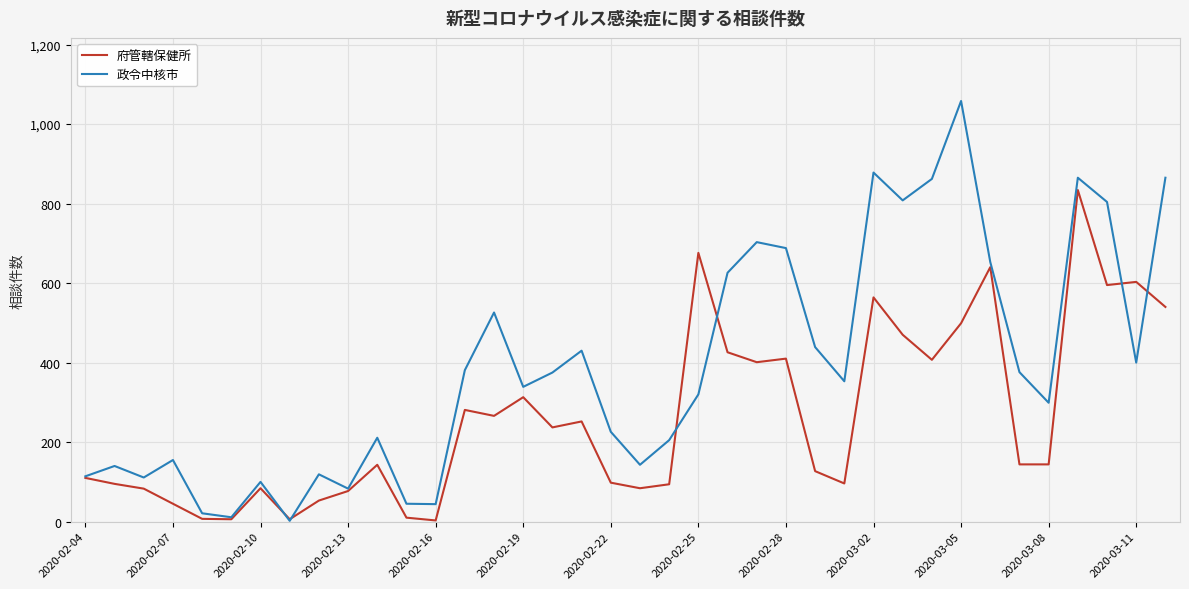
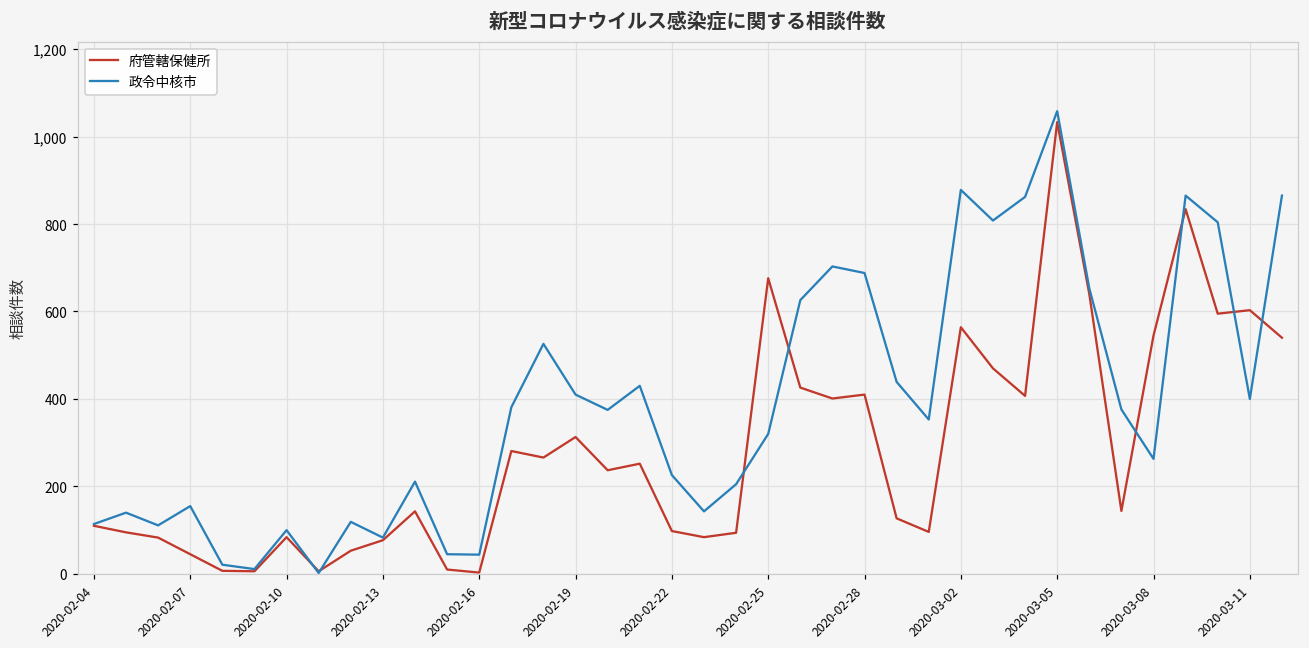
  {
    "府管轄保健所": {
      "2020-02-07": "50",
      "2020-02-10": "80",
      "2020-02-16": "0",
      "2020-02-19": "310",
      "2020-02-22": "100",
      "2020-02-25": "680",
      "2020-02-28": "410",
      "2020-03-02": "560",
-     "2020-03-05": "500",
-     "2020-03-08": "140",
+     "2020-03-05": "1,030",
+     "2020-03-08": "550",
      "2020-03-11": "600"
    },
    "政令中核市": {
      "2020-02-07": "160",
      "2020-02-10": "100",
      "2020-02-16": "40",
-     "2020-02-19": "340",
+     "2020-02-19": "410",
      "2020-02-22": "230",
      "2020-02-25": "320",
      "2020-02-28": "690",
      "2020-03-02": "880",
      "2020-03-05": "1,060",
-     "2020-03-08": "300",
+     "2020-03-08": "260",
      "2020-03-11": "400"
    }
  }
